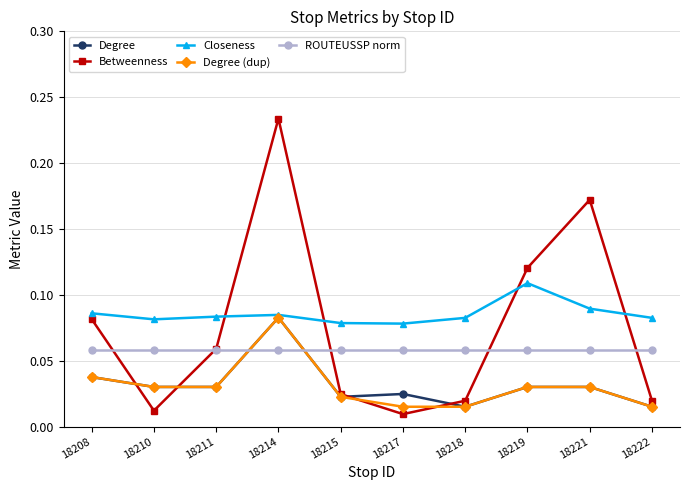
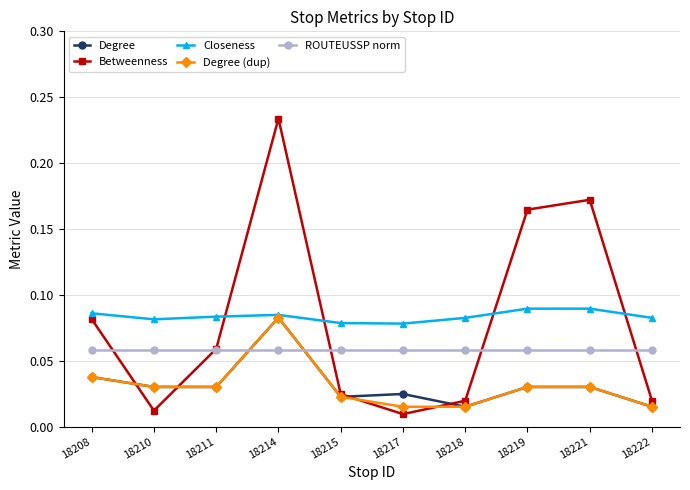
  {
    "Degree": {
      "18217": 0.025
    },
    "Betweenness": {
      "18208": 0.082,
      "18210": 0.012,
      "18214": 0.234,
      "18215": 0.025,
      "18217": 0.009,
      "18218": 0.020,
-     "18219": 0.120,
+     "18219": 0.165,
      "18221": 0.172,
      "18222": 0.020
    },
    "Closeness": {
      "18208": 0.086,
      "18210": 0.081,
      "18211": 0.083,
      "18214": 0.085,
      "18215": 0.079,
      "18217": 0.078,
      "18218": 0.083,
-     "18219": 0.109,
+     "18219": 0.090,
      "18221": 0.090,
      "18222": 0.083
    },
    "Degree (dup)": {
      "18217": 0.015
    },
    "ROUTEUSSP norm": {
      "18208": 0.058,
      "18210": 0.058,
      "18214": 0.058,
      "18215": 0.058,
      "18217": 0.058,
      "18218": 0.058,
      "18219": 0.058,
      "18221": 0.058,
      "18222": 0.058
    }
  }
